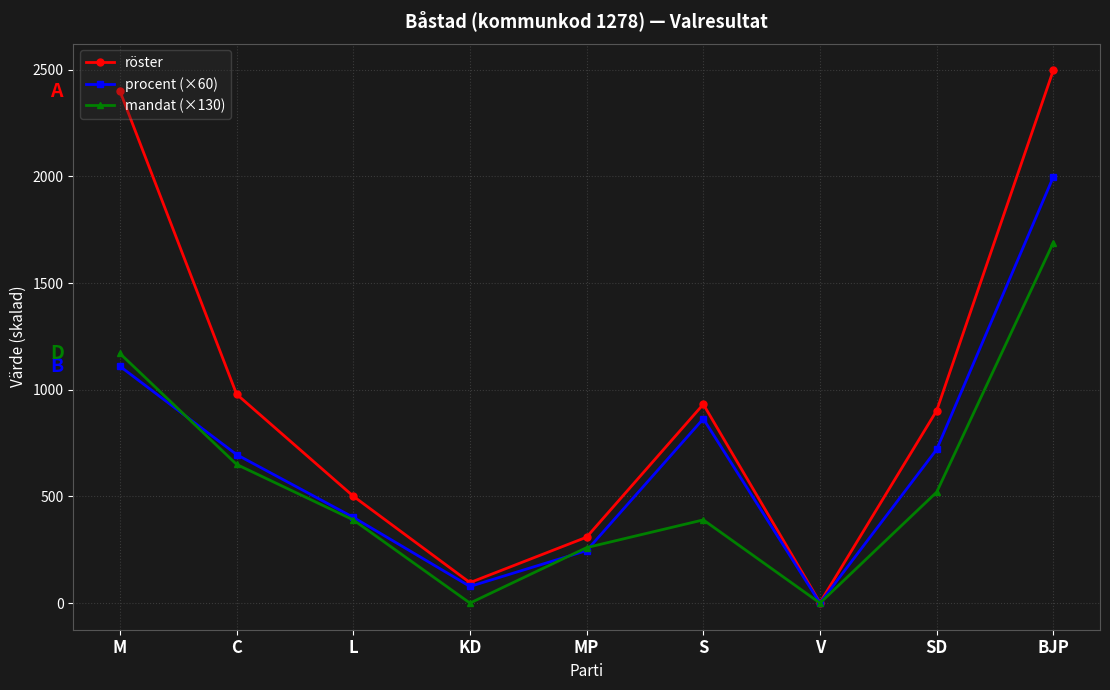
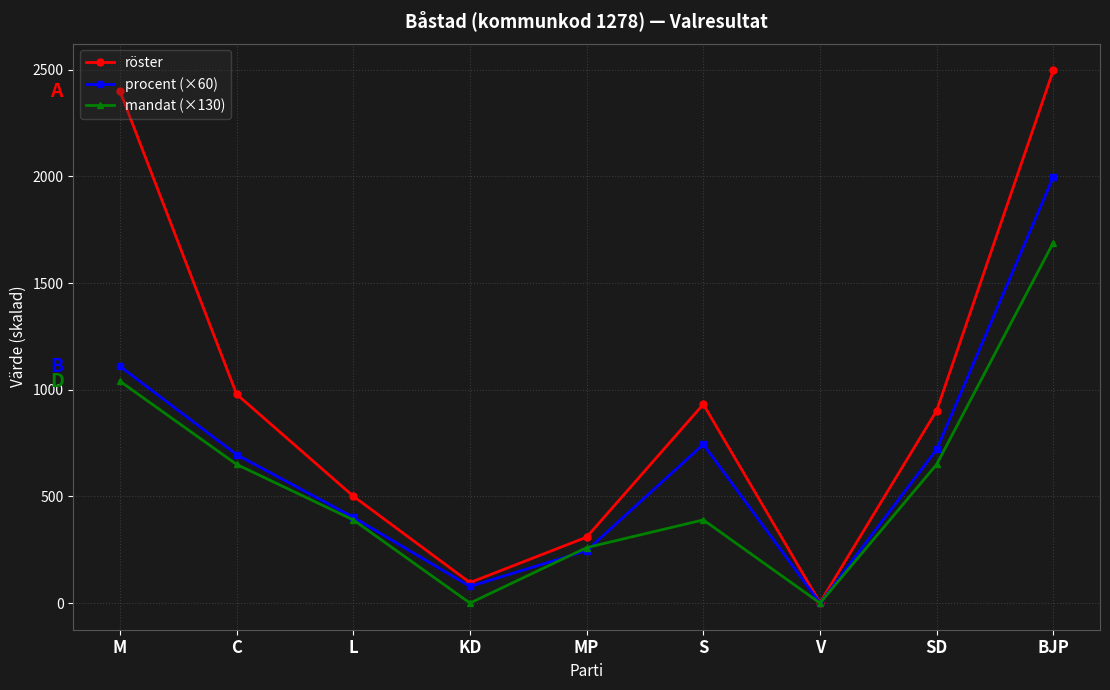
  {
    "röster": {
      "C": 980,
      "L": 500,
      "KD": 100,
      "MP": 310,
      "S": 930,
      "SD": 900,
      "BJP": 2500
    },
    "procent (×60)": {
      "M": 1110,
      "C": 700,
      "L": 400,
      "KD": 80,
      "MP": 250,
-     "S": 860,
+     "S": 740,
      "SD": 720,
      "BJP": 2000
    },
    "mandat (×130)": {
-     "M": 1170,
+     "M": 1040,
      "C": 650,
      "L": 390,
      "KD": 0,
      "MP": 260,
      "S": 390,
-     "SD": 520,
+     "SD": 650,
      "BJP": 1690
    }
  }
